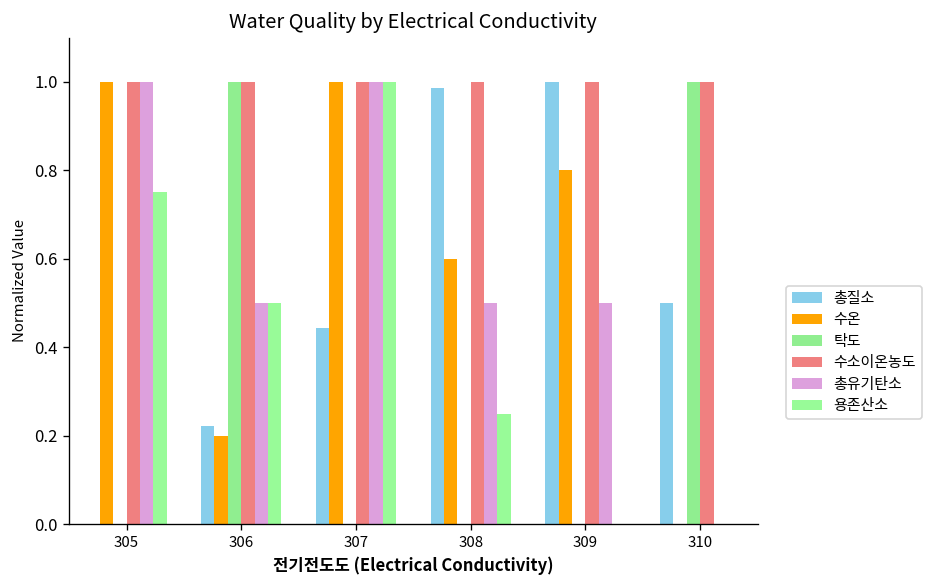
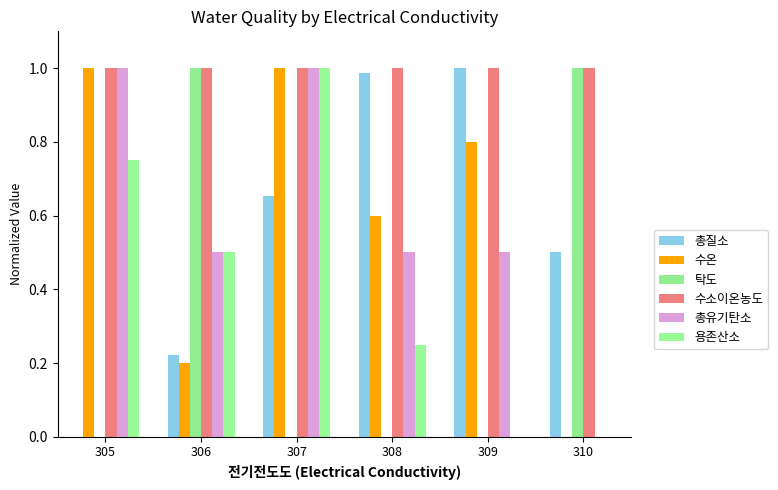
  {
    "총질소": {
      "305": 0.00,
      "306": 0.22,
-     "307": 0.44,
+     "307": 0.65,
      "308": 0.99,
      "309": 1.00,
      "310": 0.50
    },
    "수온": {
      "305": 1.00,
      "306": 0.20,
      "307": 1.00,
      "308": 0.60,
      "309": 0.80,
      "310": 0.00
    },
    "수소이온농도": {
      "305": 1.00,
      "306": 1.00,
      "307": 1.00,
      "308": 1.00,
      "309": 1.00,
      "310": 1.00
    },
    "총유기탄소": {
      "305": 1.00,
      "306": 0.50,
      "307": 1.00,
      "308": 0.50,
      "309": 0.50,
      "310": 0.00
    }
  }
